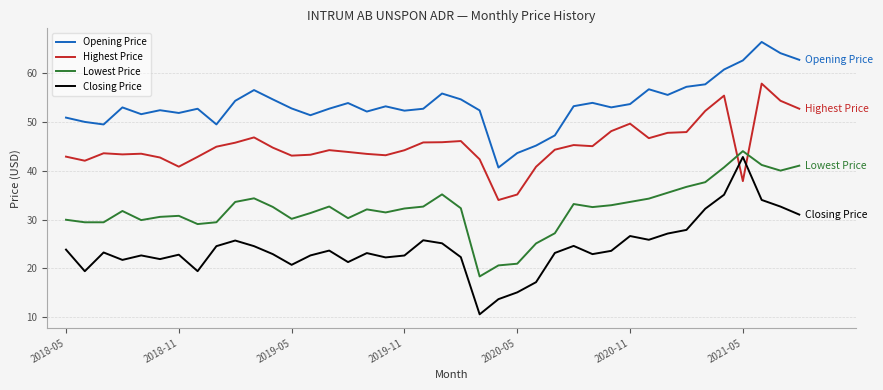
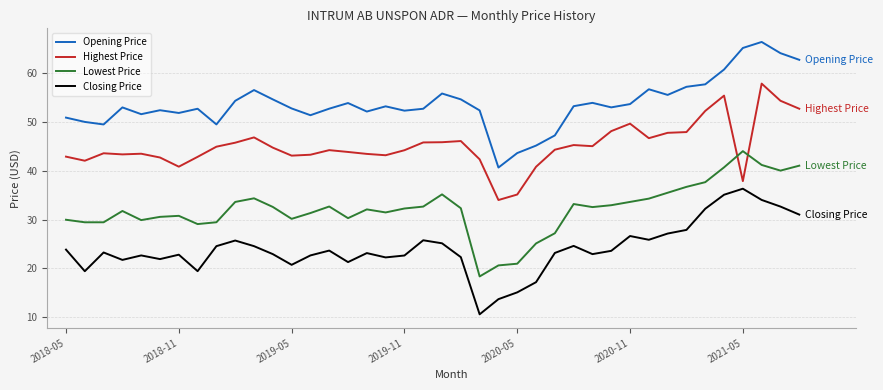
  {
    "Opening Price": {
      "2018-05": 51,
      "2018-11": 52,
      "2019-05": 53,
      "2019-11": 52,
      "2020-05": 44,
      "2020-11": 54,
-     "2021-05": 63
+     "2021-05": 65
    },
    "Highest Price": {
      "2018-05": 43,
      "2018-11": 41,
      "2019-05": 43,
      "2019-11": 44,
      "2020-05": 35,
      "2020-11": 50,
      "2021-05": 38
    },
    "Lowest Price": {
      "2018-05": 30,
      "2018-11": 31,
      "2019-05": 30,
      "2019-11": 32,
      "2020-05": 21,
      "2020-11": 34,
      "2021-05": 44
    },
    "Closing Price": {
      "2018-05": 24,
      "2018-11": 23,
      "2019-05": 21,
      "2019-11": 23,
      "2020-05": 15,
      "2020-11": 27,
-     "2021-05": 43
+     "2021-05": 36
    }
  }
